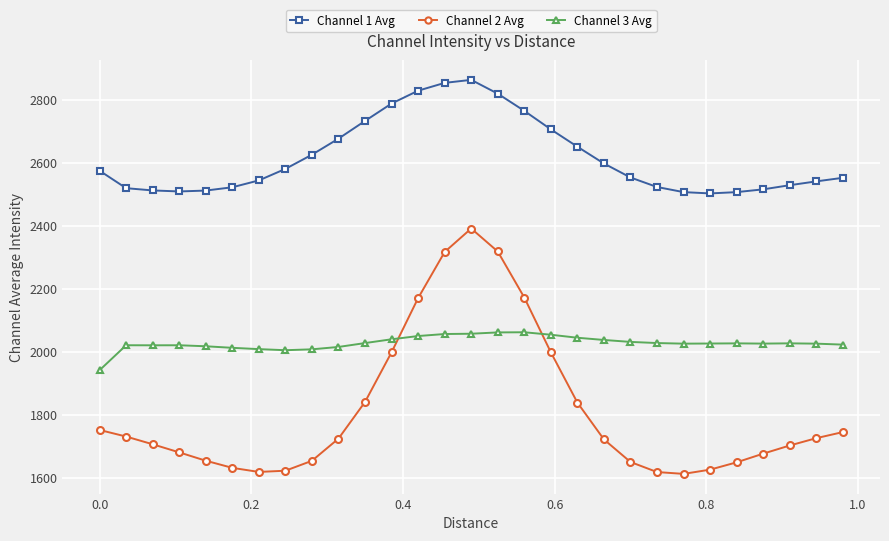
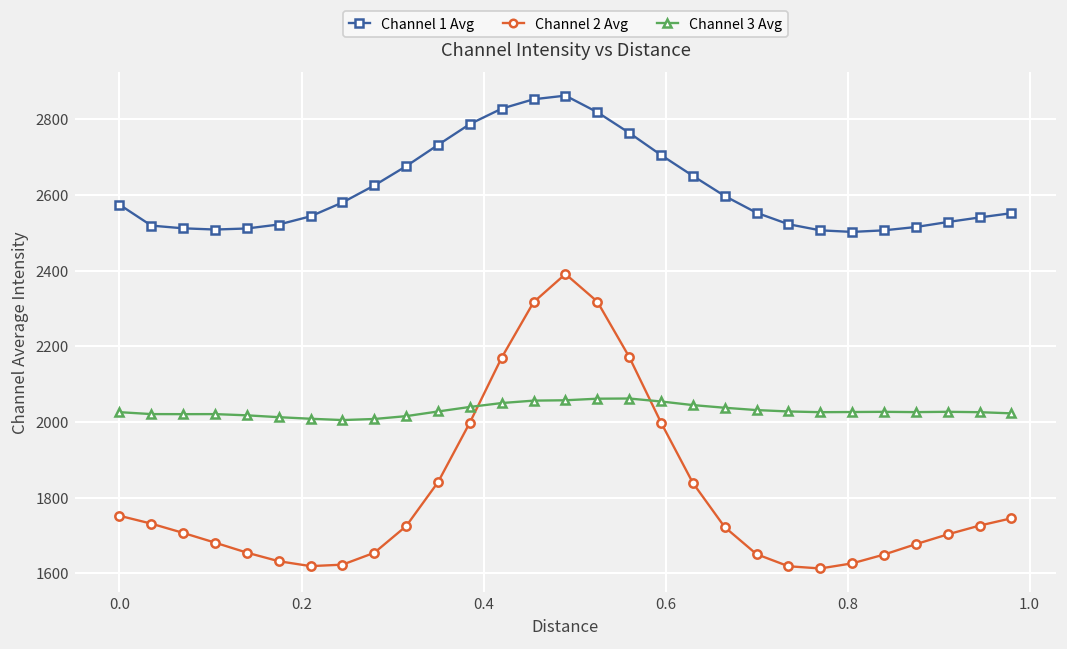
  {
    "Channel 1 Avg": {
      "0.0": 2570
    },
    "Channel 2 Avg": {
      "0.0": 1750
    },
    "Channel 3 Avg": {
-     "0.0": 1940
+     "0.0": 2030
    }
  }
